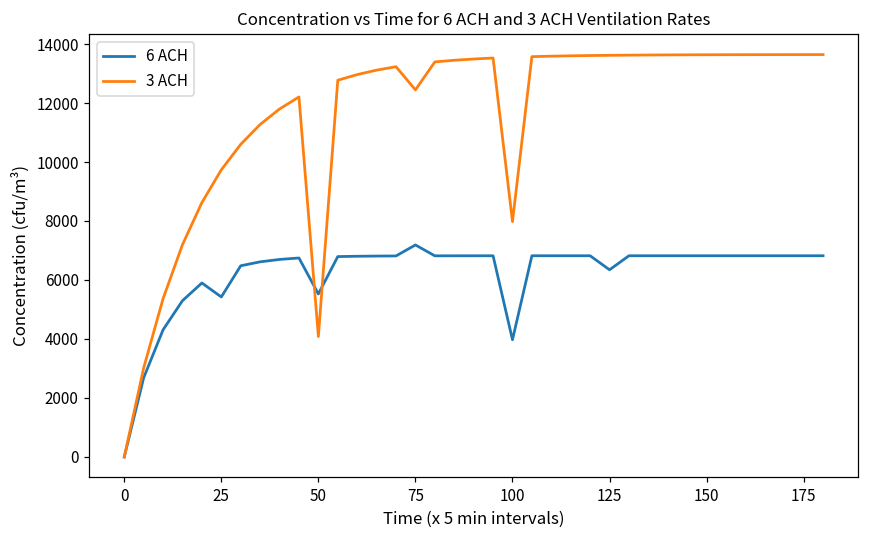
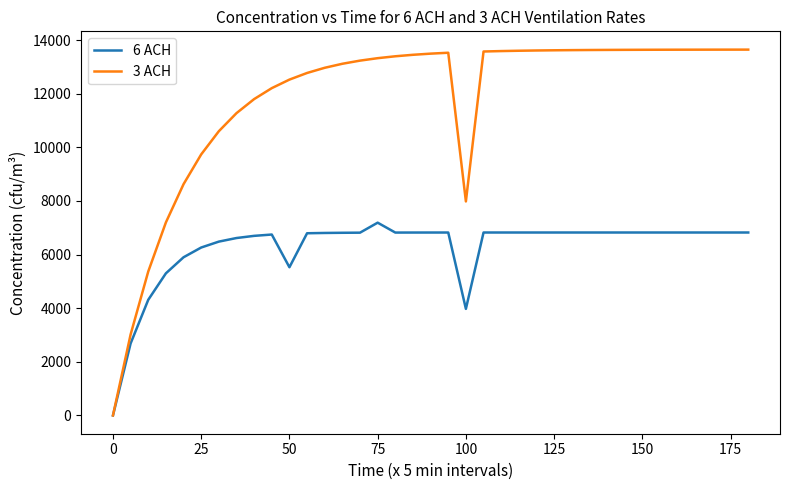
  {
    "6 ACH": {
-     "25": 5400,
+     "25": 6300,
      "50": 5500,
      "75": 7200,
      "100": 4000,
-     "125": 6300,
+     "125": 6800,
      "150": 6800,
      "175": 6800
    },
    "3 ACH": {
      "25": 9700,
-     "50": 4100,
-     "75": 12400,
+     "50": 12500,
+     "75": 13300,
      "100": 8000,
      "125": 13600,
      "150": 13600,
      "175": 13600
    }
  }
